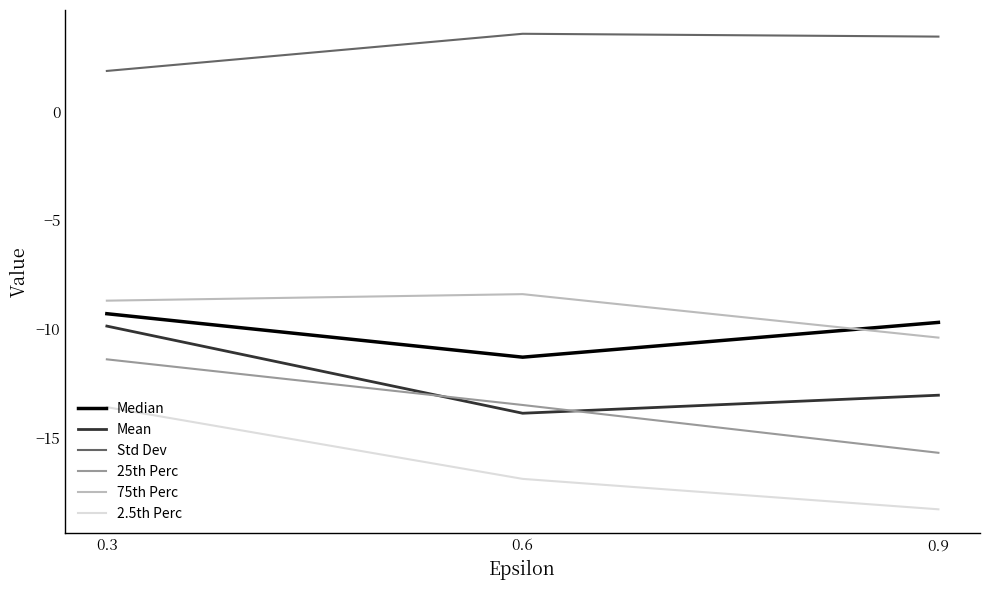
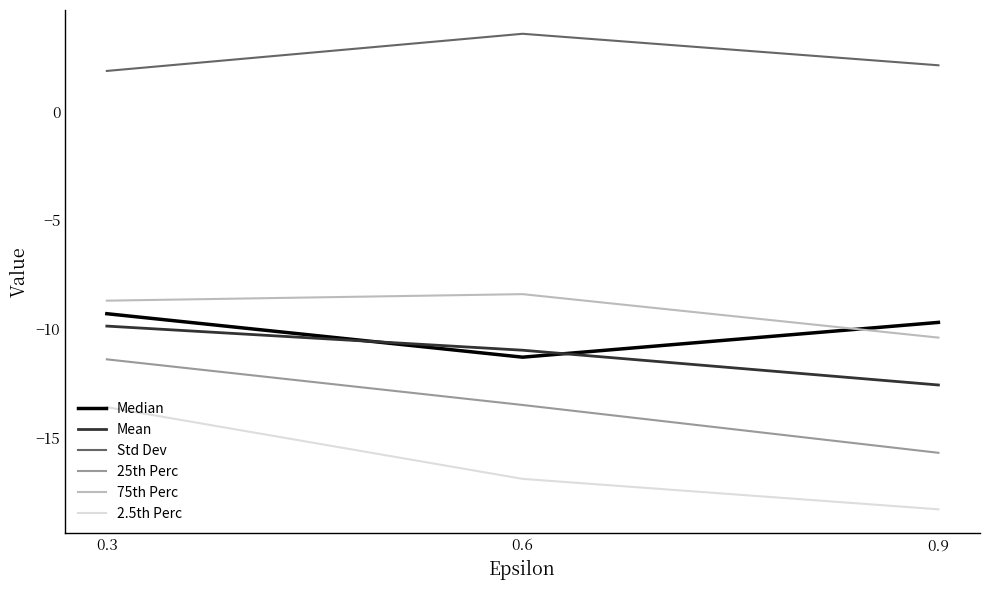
  {
    "Median": {
      "0.3": -9.3,
      "0.6": -11.3,
      "0.9": -9.7
    },
    "Mean": {
      "0.3": -9.9,
-     "0.6": -13.9,
-     "0.9": -13.1
+     "0.6": -11.0,
+     "0.9": -12.6
    },
    "Std Dev": {
      "0.3": 1.9,
      "0.6": 3.6,
-     "0.9": 3.5
+     "0.9": 2.1
    }
  }
